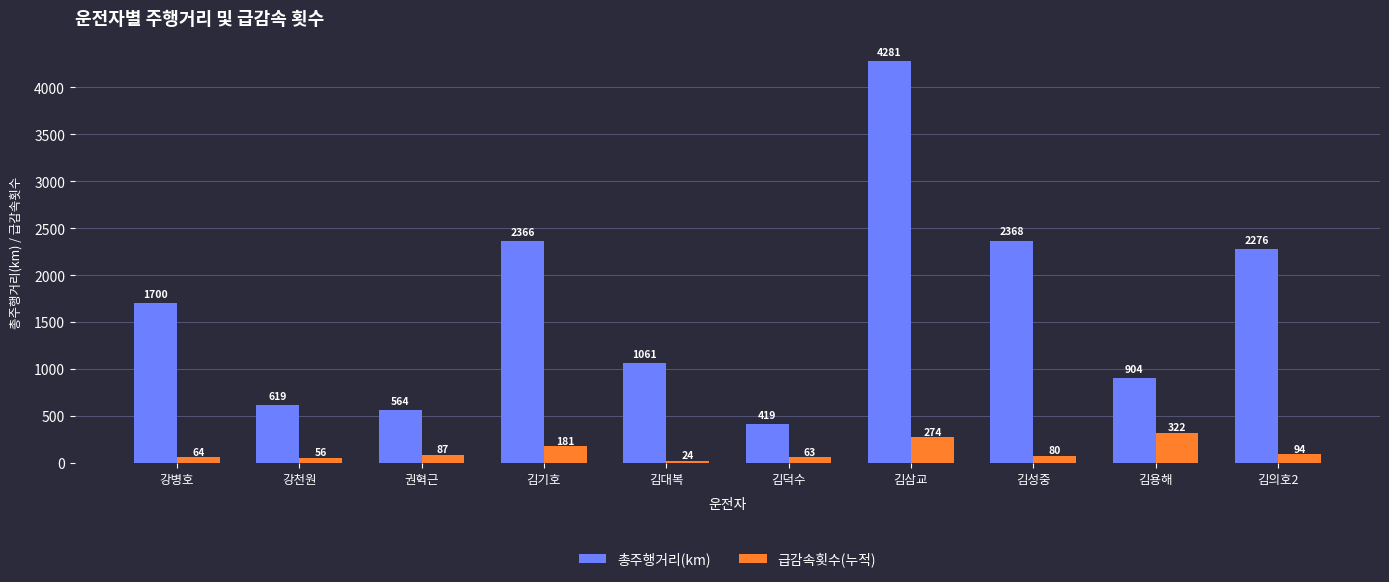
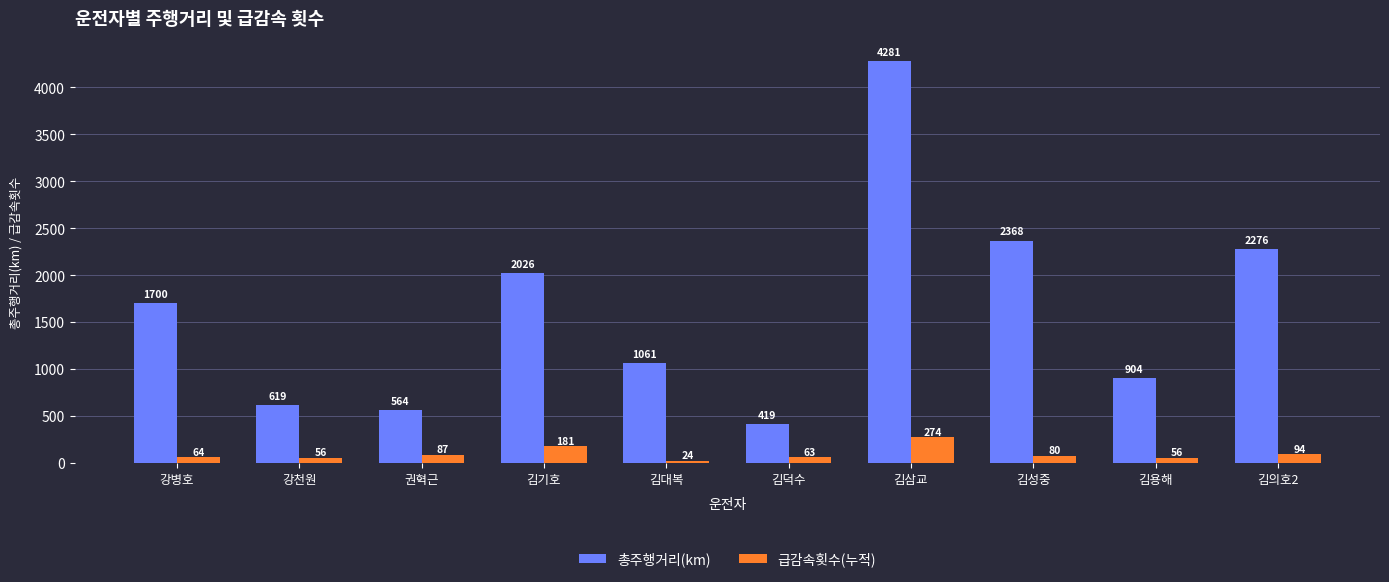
  {
    "총주행거리(km)": {
      "강병호": 1700,
      "강천원": 619,
      "권혁근": 564,
-     "김기호": 2366,
+     "김기호": 2026,
      "김대복": 1061,
      "김덕수": 419,
      "김삼교": 4281,
      "김성중": 2368,
      "김용해": 904,
      "김의호2": 2276
    },
    "급감속횟수(누적)": {
      "강병호": 64,
      "강천원": 56,
      "권혁근": 87,
      "김기호": 181,
      "김대복": 24,
      "김덕수": 63,
      "김삼교": 274,
      "김성중": 80,
-     "김용해": 322,
+     "김용해": 56,
      "김의호2": 94
    }
  }
